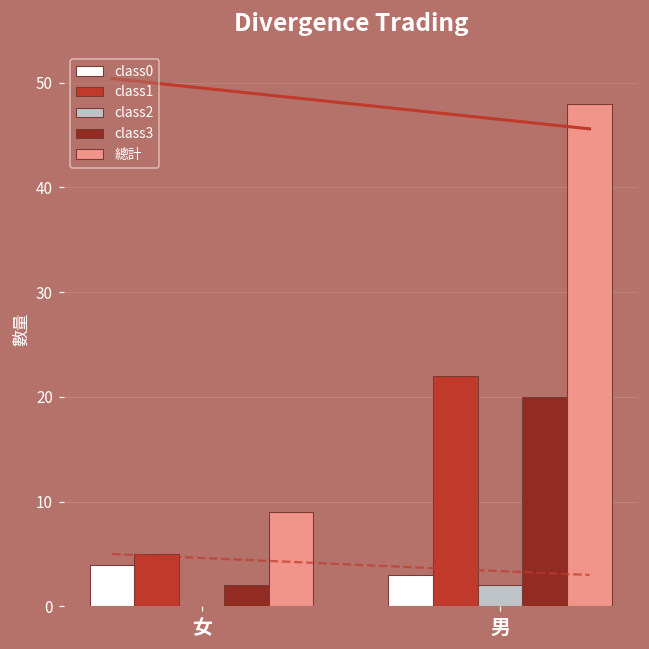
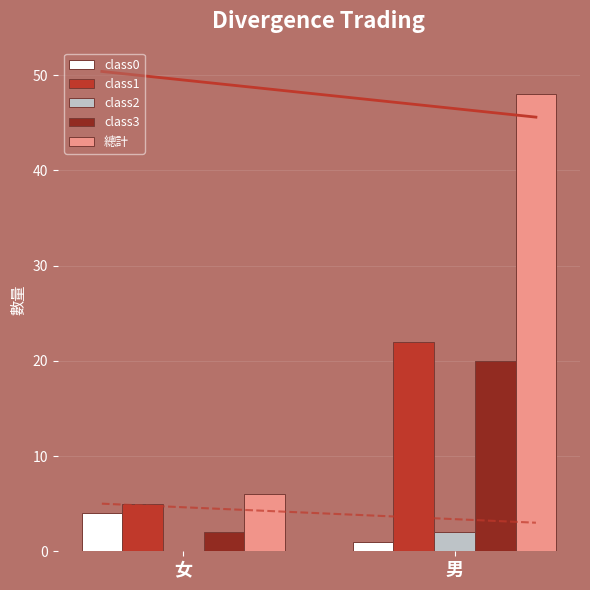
  {
    "class0": {
      "女": 4,
-     "男": 3
+     "男": 1
    },
    "class2": {
      "女": 0,
      "男": 2
    },
    "總計": {
-     "女": 9,
+     "女": 6,
      "男": 48
    }
  }
